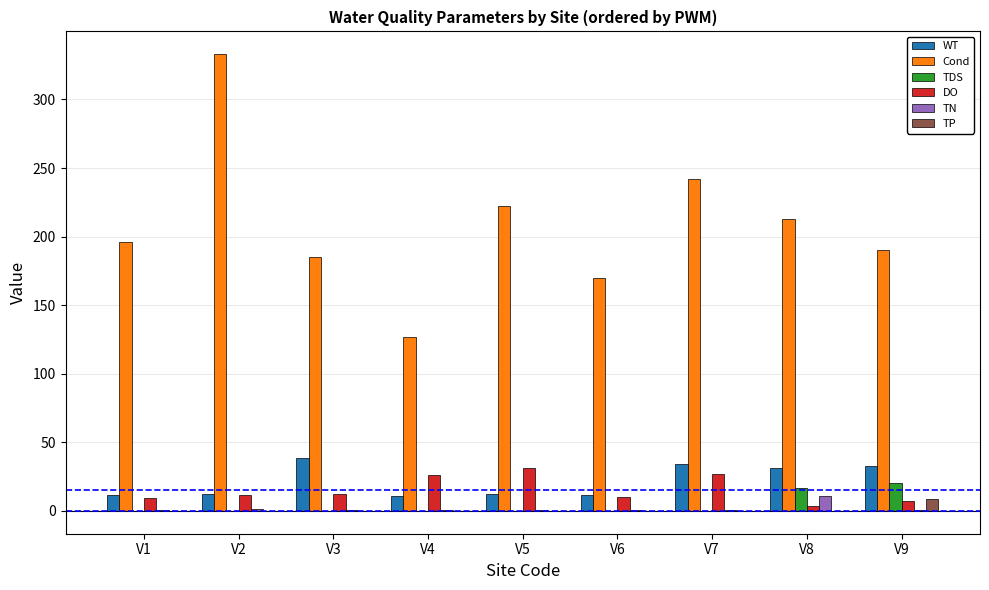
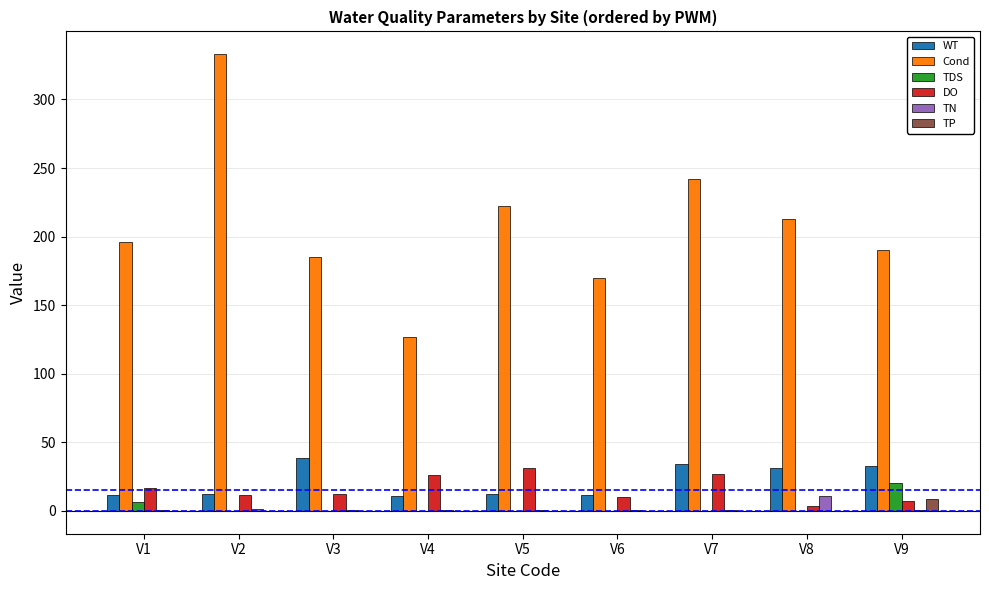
  {
    "WT": {
      "V1": 12,
      "V2": 12,
      "V3": 39,
      "V4": 11,
      "V5": 12,
      "V6": 12,
      "V7": 34,
      "V8": 31,
      "V9": 33
    },
    "Cond": {
      "V1": 196,
      "V2": 333,
      "V3": 185,
      "V4": 127,
      "V5": 222,
      "V6": 170,
      "V7": 242,
      "V8": 213,
      "V9": 190
    },
    "TDS": {
-     "V1": 0,
-     "V8": 17,
+     "V1": 6,
+     "V8": 0,
      "V9": 20
    },
    "DO": {
-     "V1": 9,
+     "V1": 17,
      "V2": 12,
      "V3": 12,
      "V4": 26,
      "V5": 31,
      "V6": 10,
      "V7": 27,
      "V8": 4,
      "V9": 7
    },
    "TN": {
      "V8": 11
    },
    "TP": {
      "V9": 9
    }
  }
